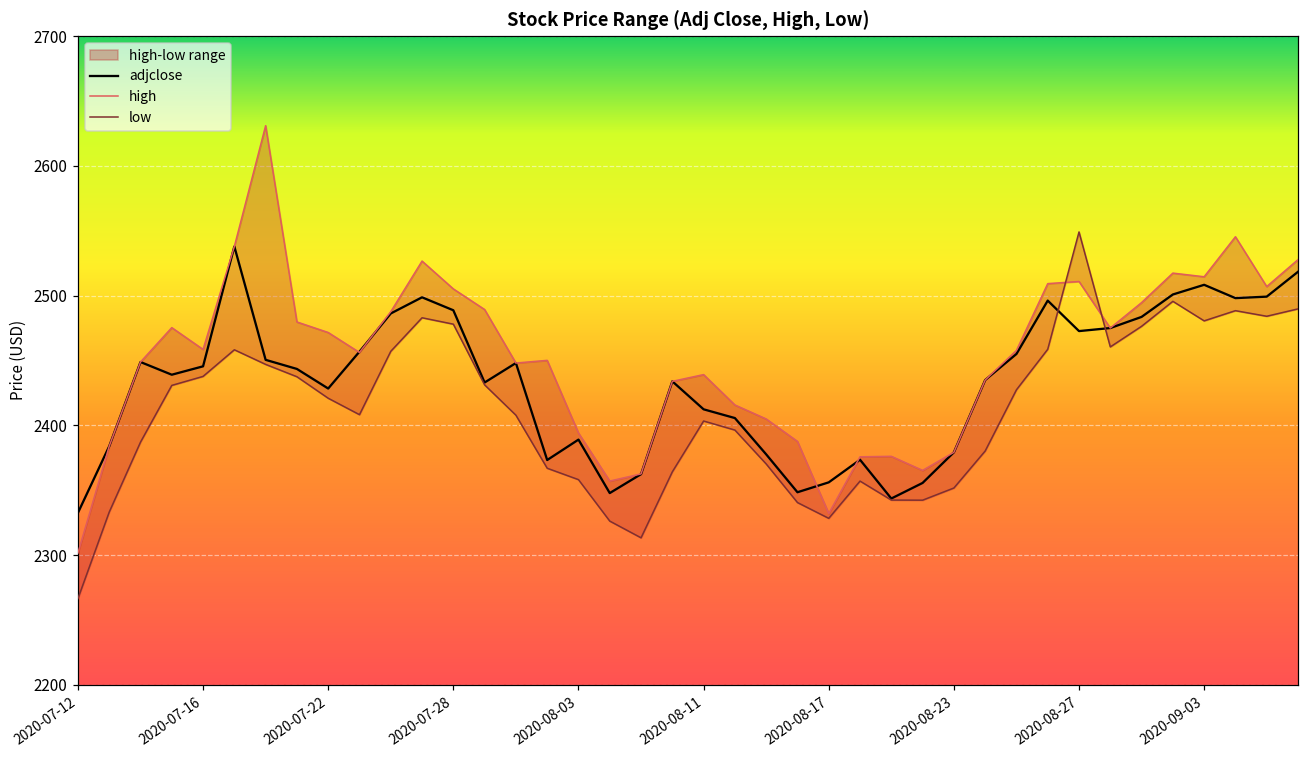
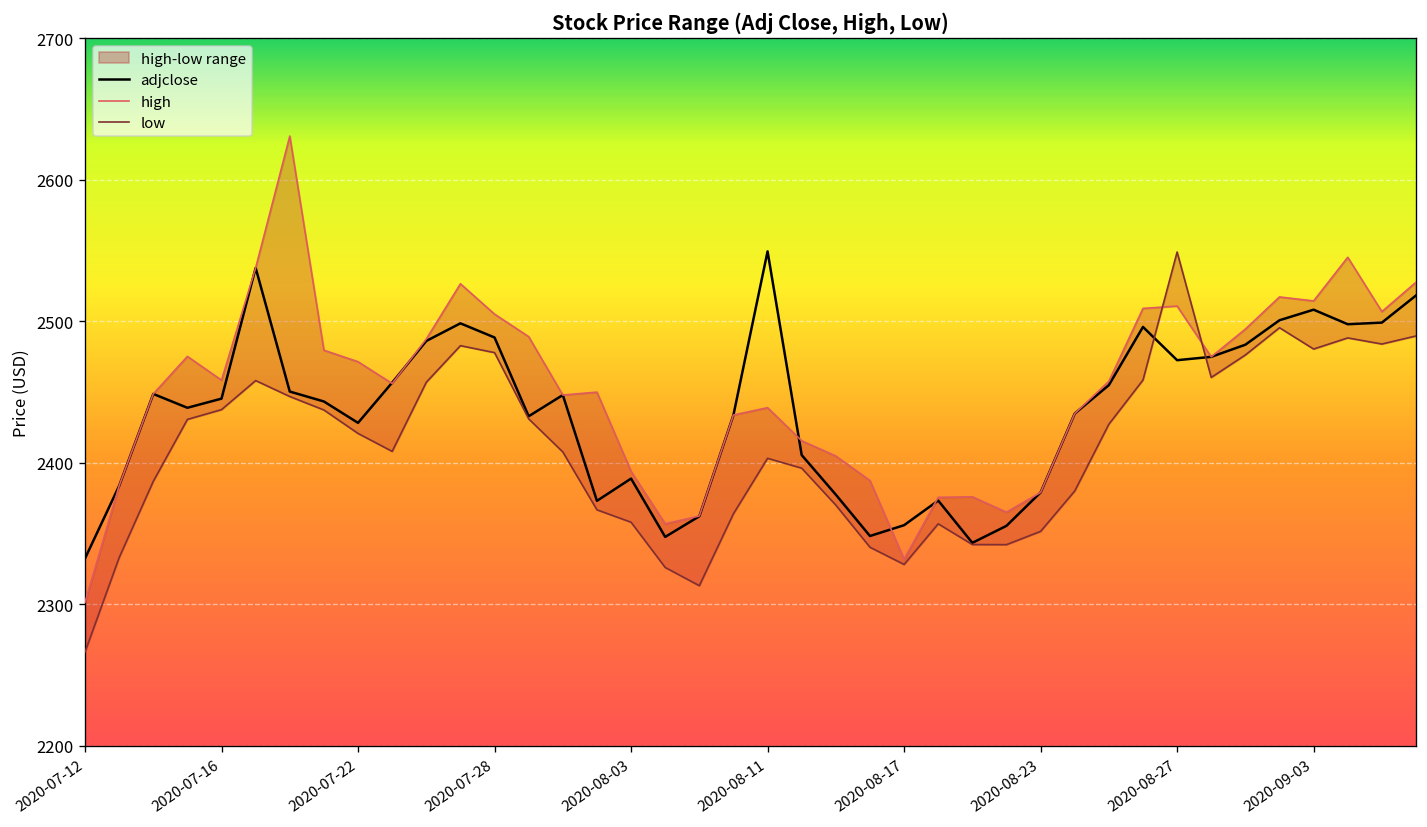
  {
    "adjclose": {
      "2020-07-12": 2332,
      "2020-07-16": 2445,
      "2020-07-22": 2428,
      "2020-07-28": 2489,
      "2020-08-03": 2389,
-     "2020-08-11": 2412,
+     "2020-08-11": 2550,
      "2020-08-17": 2356,
      "2020-08-27": 2473,
      "2020-09-03": 2508
    },
    "high": {
      "2020-08-27": 2511
    },
    "low": {
      "2020-07-12": 2266,
      "2020-07-16": 2438,
      "2020-07-22": 2421,
      "2020-07-28": 2478,
      "2020-08-03": 2358,
      "2020-08-11": 2403,
      "2020-08-17": 2328,
      "2020-08-23": 2352,
      "2020-09-03": 2481
    }
  }
